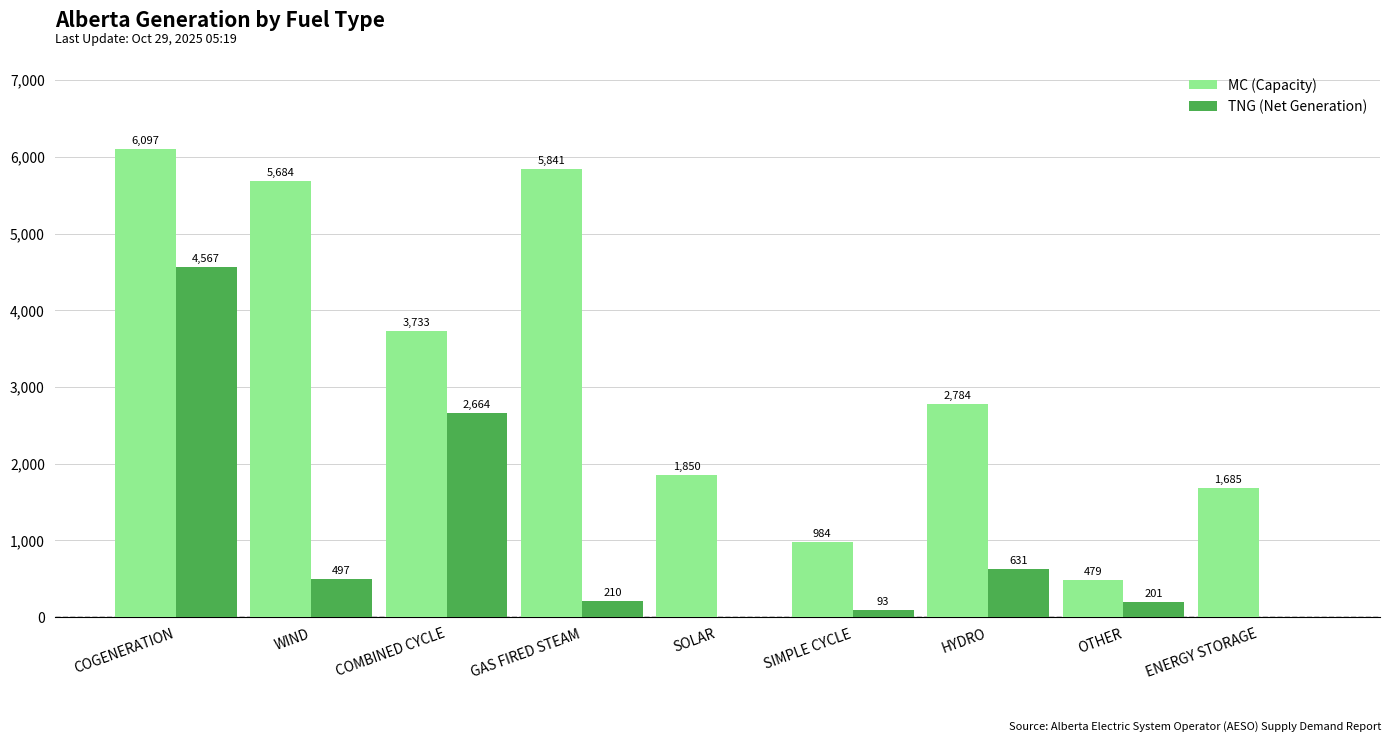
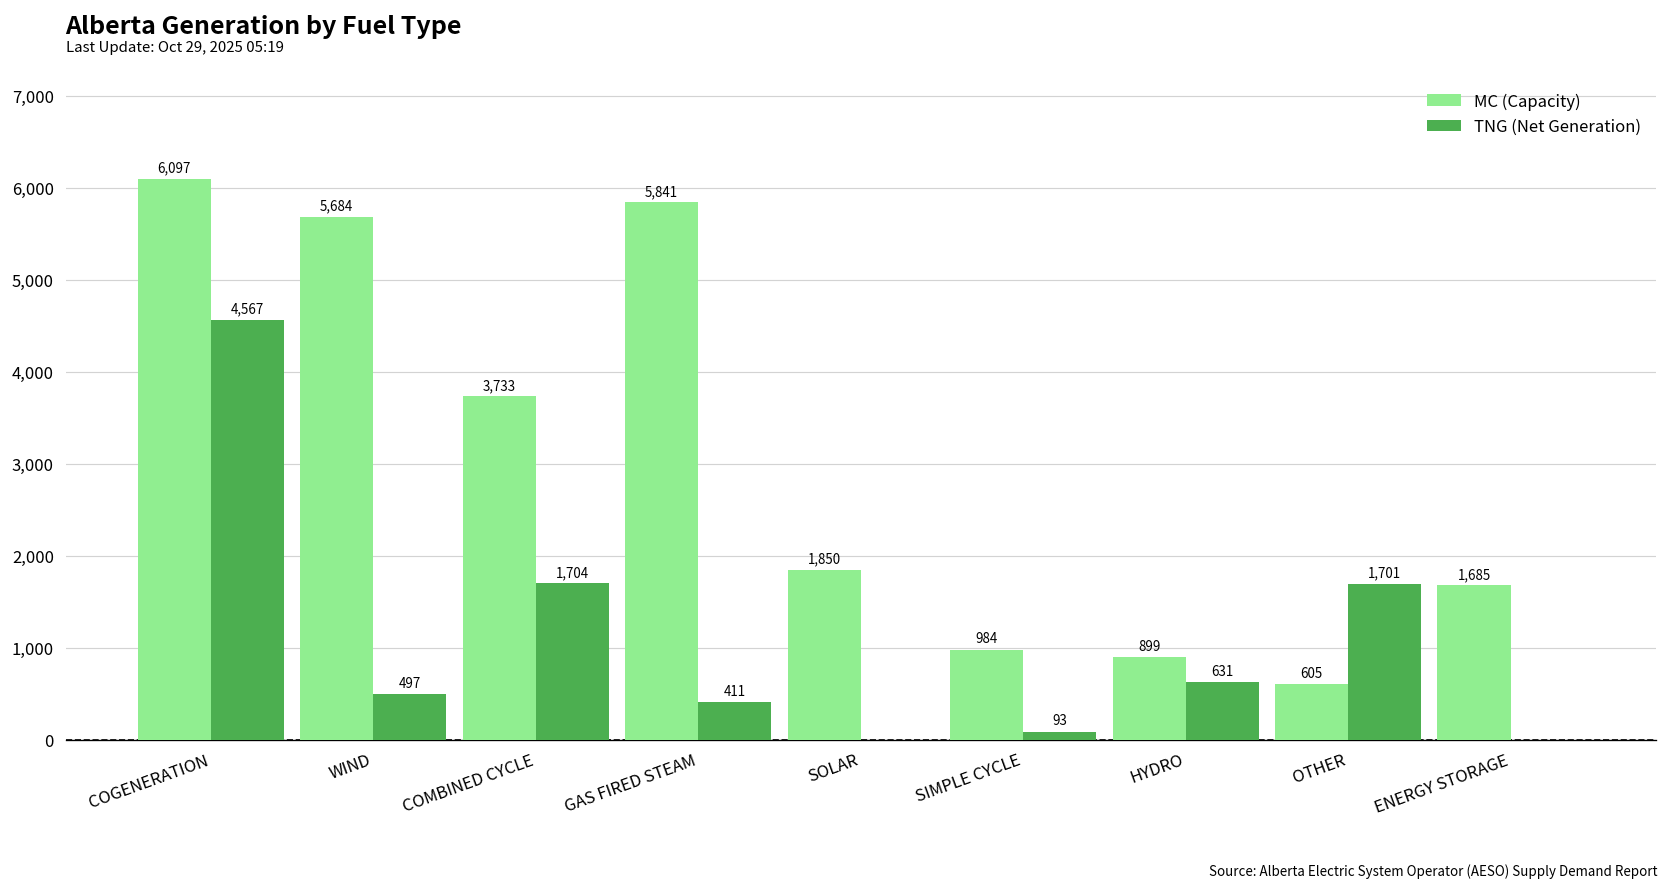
  {
    "MC (Capacity)": {
      "COGENERATION": "6,097",
      "WIND": "5,684",
      "COMBINED CYCLE": "3,733",
      "GAS FIRED STEAM": "5,841",
      "SOLAR": "1,850",
      "SIMPLE CYCLE": "984",
-     "HYDRO": "2,784",
-     "OTHER": "479",
+     "HYDRO": "899",
+     "OTHER": "605",
      "ENERGY STORAGE": "1,685"
    },
    "TNG (Net Generation)": {
      "COGENERATION": "4,567",
      "WIND": "497",
-     "COMBINED CYCLE": "2,664",
-     "GAS FIRED STEAM": "210",
+     "COMBINED CYCLE": "1,704",
+     "GAS FIRED STEAM": "411",
      "SIMPLE CYCLE": "93",
      "HYDRO": "631",
-     "OTHER": "201"
+     "OTHER": "1,701"
    }
  }
